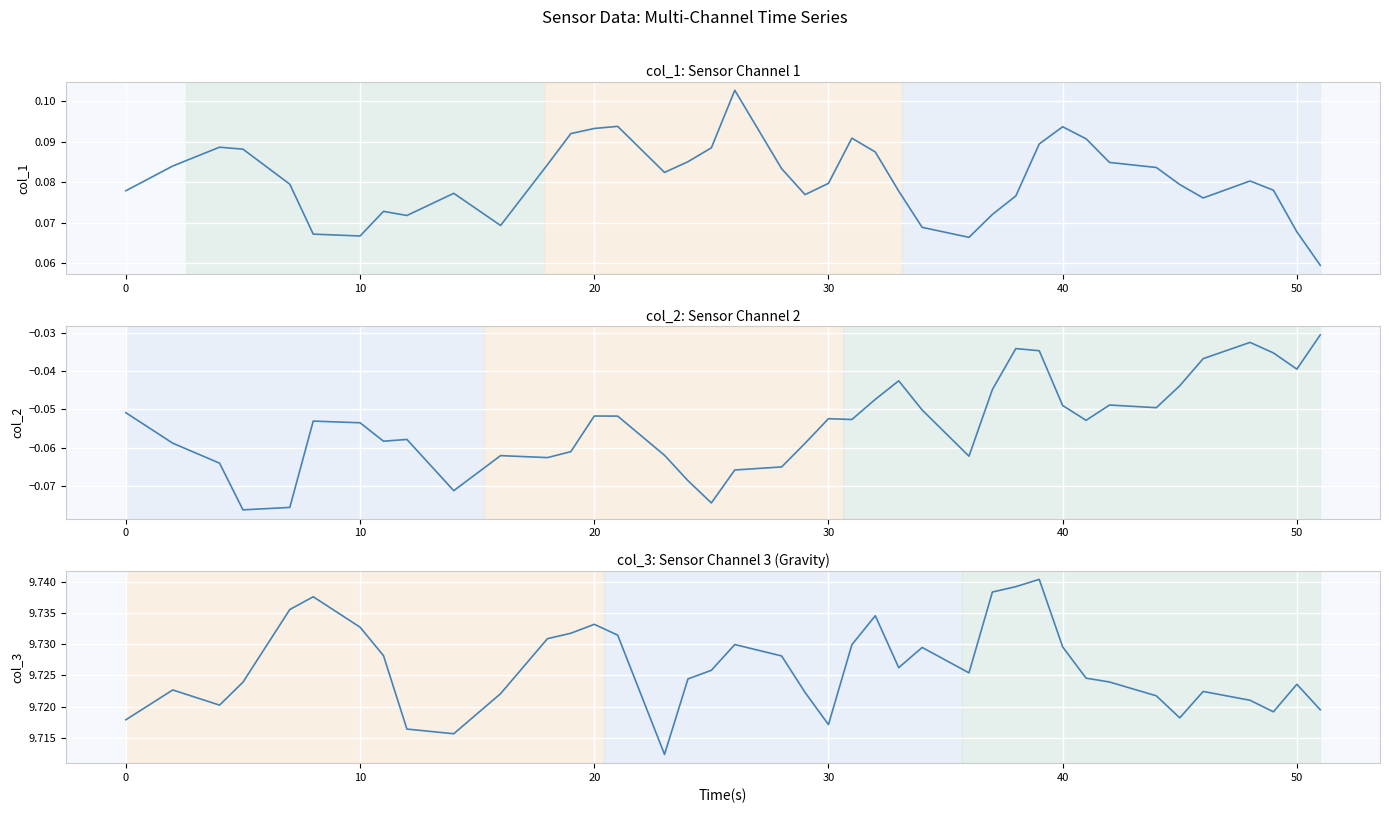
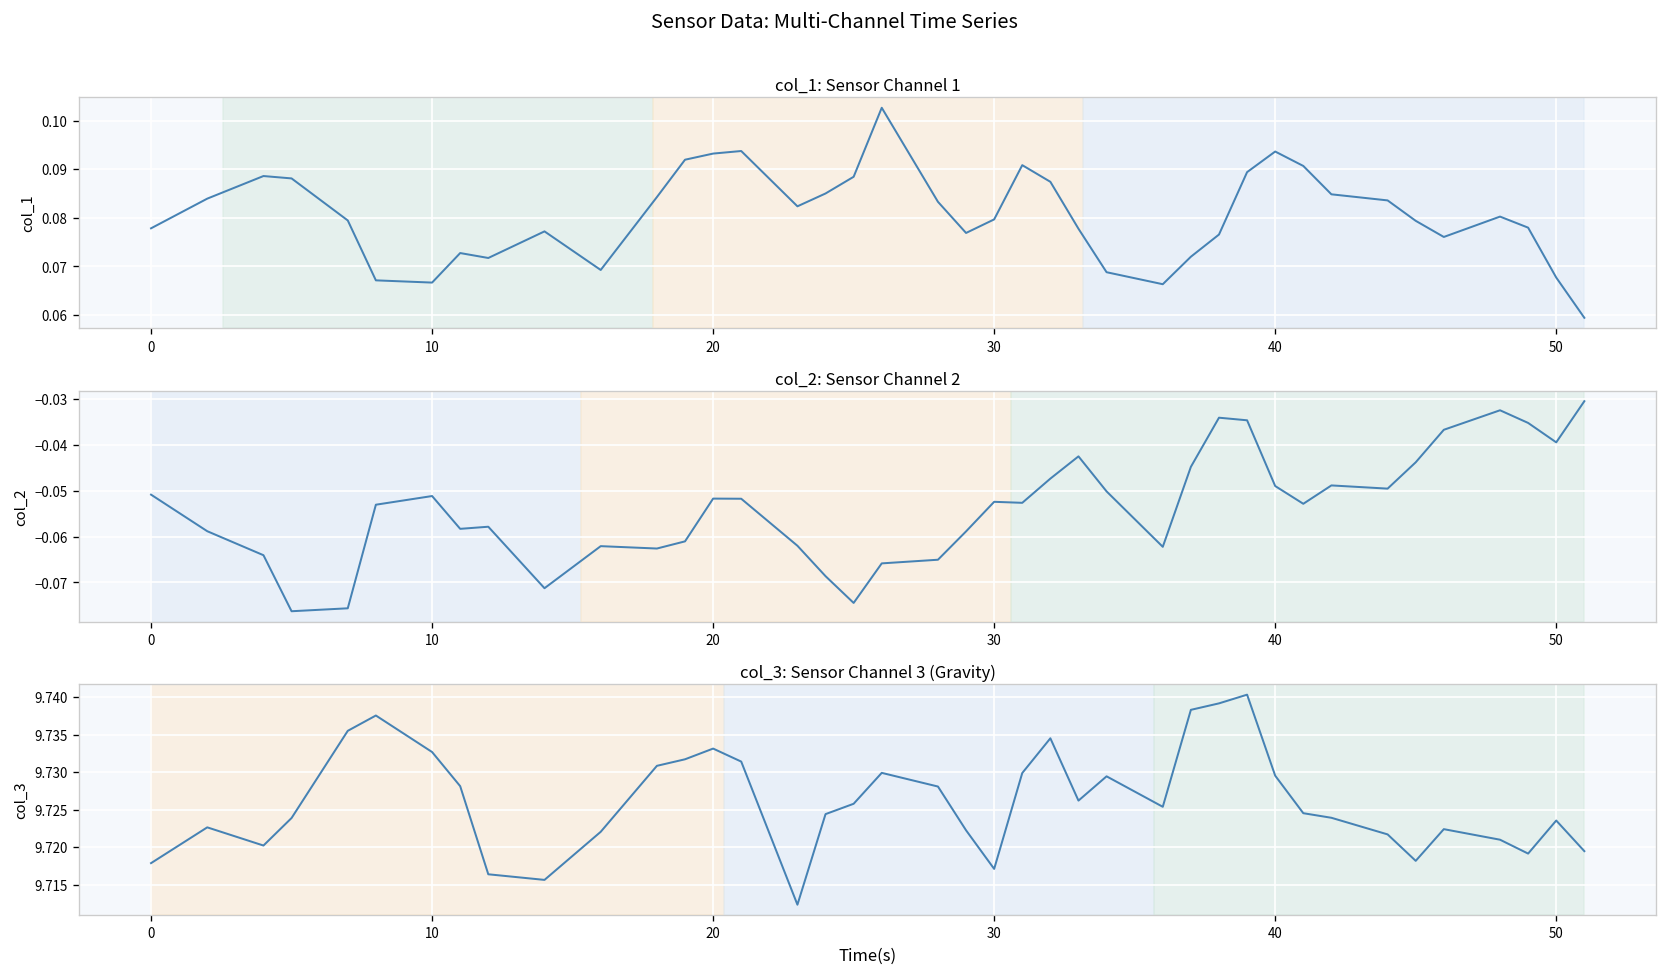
  {
    "col_1: Sensor Channel 1": {
      "0": 0.078,
      "10": 0.067,
      "20": 0.093,
      "30": 0.080,
      "40": 0.094,
      "50": 0.068
    },
    "col_2: Sensor Channel 2": {
      "0": -0.051,
-     "10": -0.054,
+     "10": -0.051,
      "20": -0.052,
      "30": -0.052,
      "40": -0.049,
      "50": -0.039
    },
    "col_3: Sensor Channel 3 (Gravity)": {
      "0": 9.718,
      "10": 9.733,
      "20": 9.733,
      "30": 9.717,
      "40": 9.730,
      "50": 9.724
    }
  }
